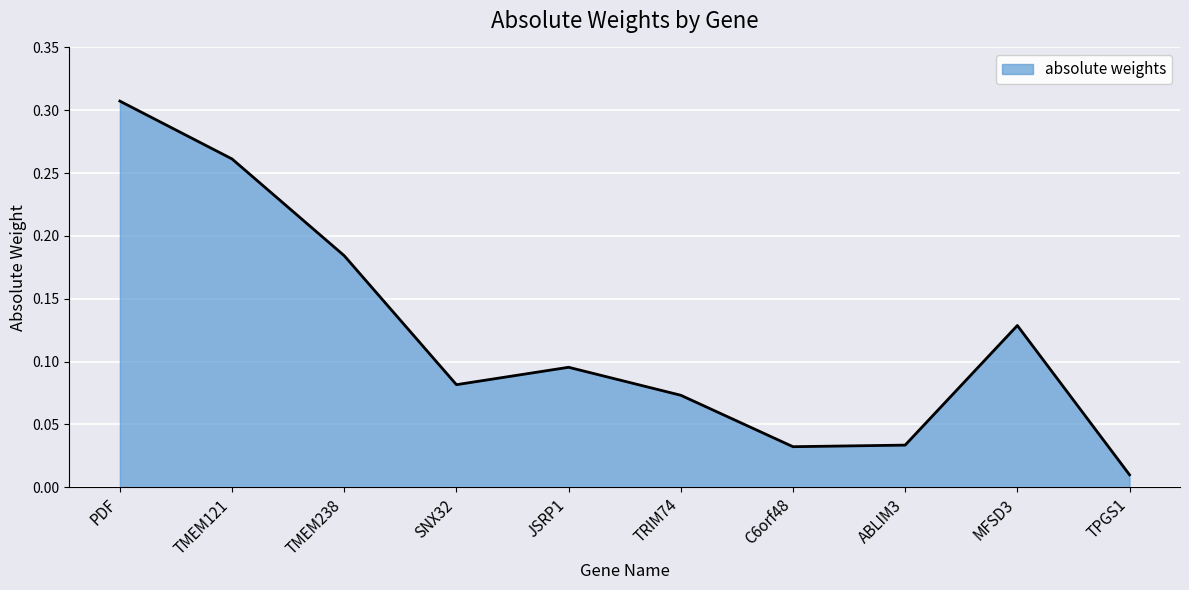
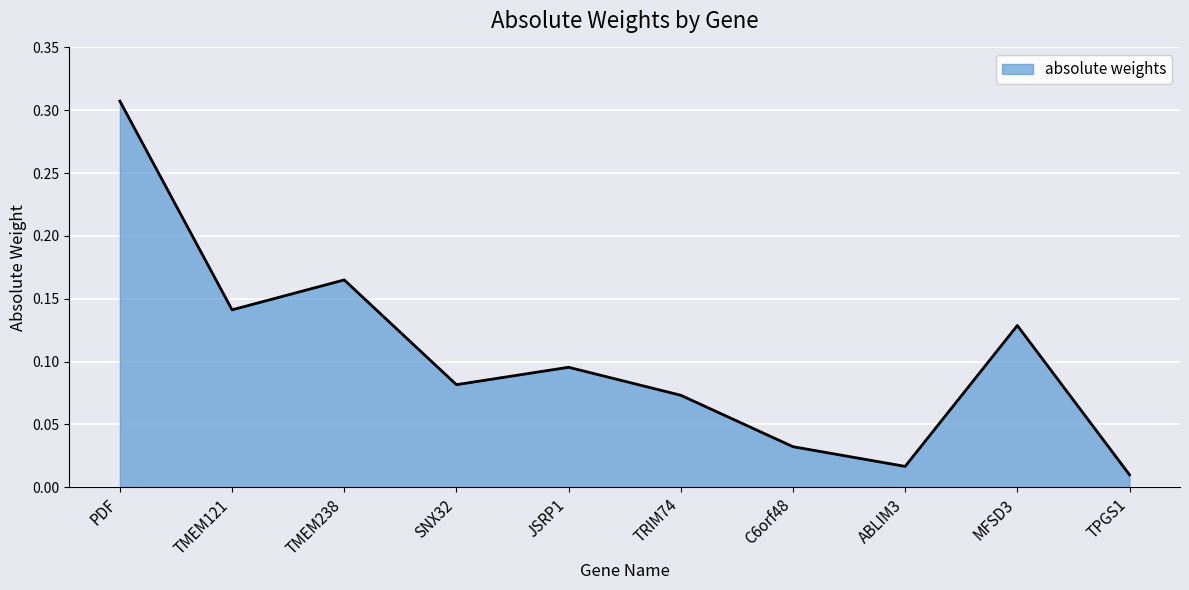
  {
    "PDF": 0.307,
-   "TMEM121": 0.261,
-   "TMEM238": 0.184,
+   "TMEM121": 0.141,
+   "TMEM238": 0.165,
    "SNX32": 0.082,
    "JSRP1": 0.095,
    "TRIM74": 0.073,
    "C6orf48": 0.032,
-   "ABLIM3": 0.034,
+   "ABLIM3": 0.017,
    "MFSD3": 0.129,
    "TPGS1": 0.010
  }
